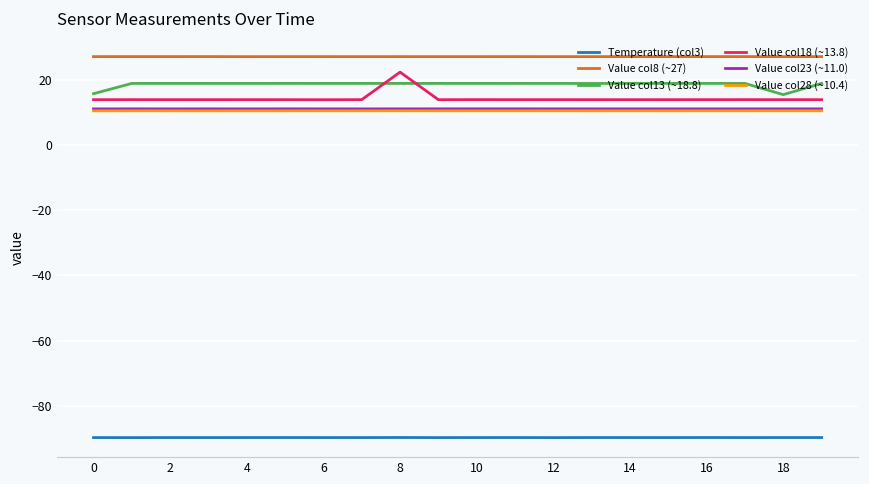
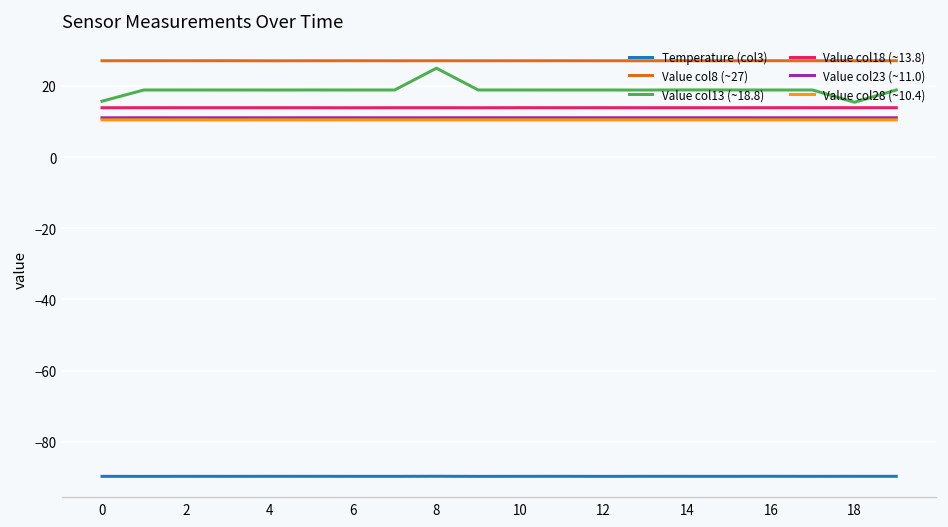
  {
    "Temperature (col3)": {
      "0": -90,
      "2": -90,
      "4": -90,
      "6": -90,
      "8": -90,
      "10": -90,
      "12": -90,
      "14": -90,
      "16": -90,
      "18": -90
    },
    "Value col8 (~27)": {
      "0": 27,
      "2": 27,
      "4": 27,
      "6": 27,
      "8": 27,
      "10": 27,
      "12": 27,
      "14": 27,
      "16": 27,
      "18": 27
    },
    "Value col13 (~18.8)": {
      "0": 16,
      "2": 19,
      "4": 19,
      "6": 19,
-     "8": 19,
+     "8": 25,
      "10": 19,
      "12": 19,
      "14": 19,
      "16": 19,
      "18": 15
    },
    "Value col18 (~13.8)": {
      "0": 14,
      "2": 14,
      "4": 14,
      "6": 14,
-     "8": 22,
+     "8": 14,
      "10": 14,
      "12": 14,
      "14": 14,
      "16": 14,
      "18": 14
    }
  }
